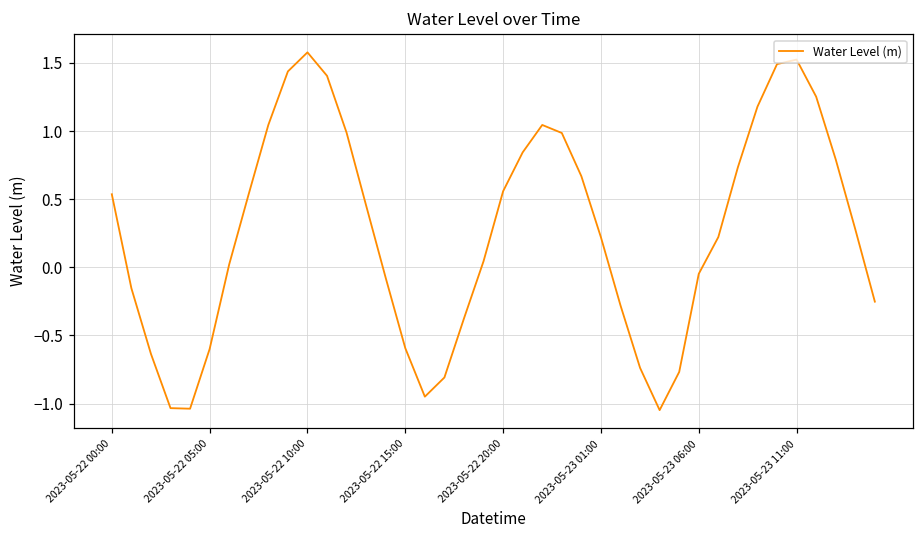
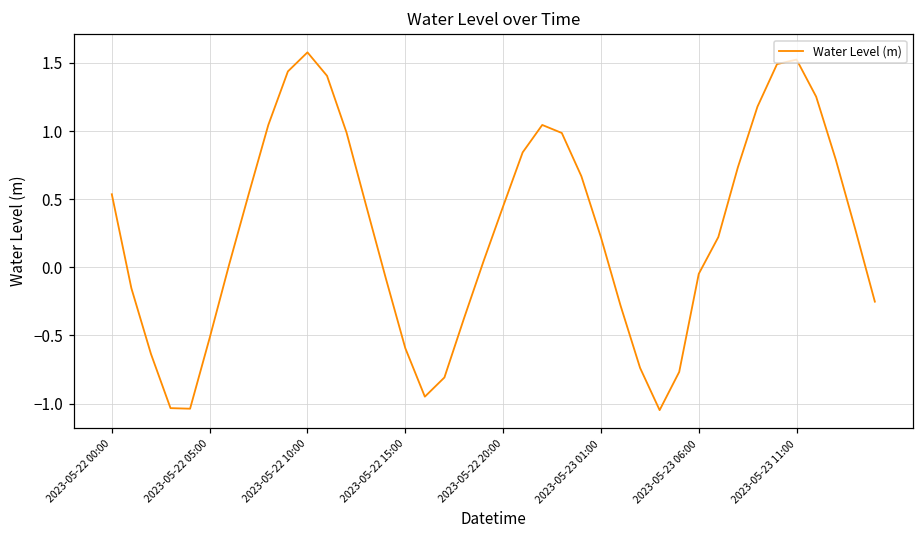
  {
    "2023-05-22 00:00": 0.54,
-   "2023-05-22 05:00": -0.60,
+   "2023-05-22 05:00": -0.52,
    "2023-05-22 10:00": 1.58,
    "2023-05-22 15:00": -0.59,
-   "2023-05-22 20:00": 0.56,
+   "2023-05-22 20:00": 0.45,
    "2023-05-23 01:00": 0.22,
    "2023-05-23 06:00": -0.05
  }
